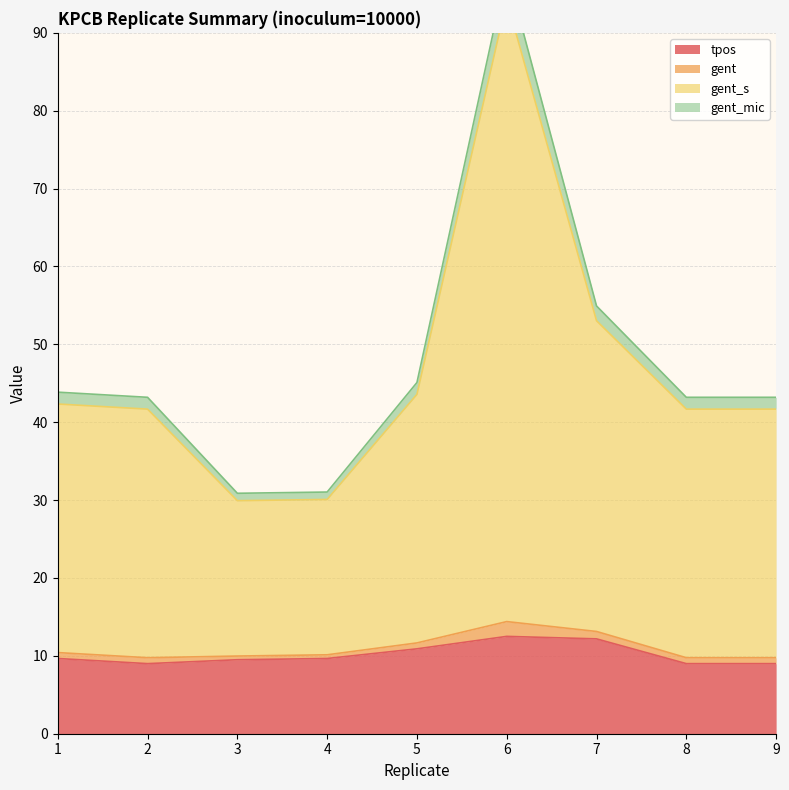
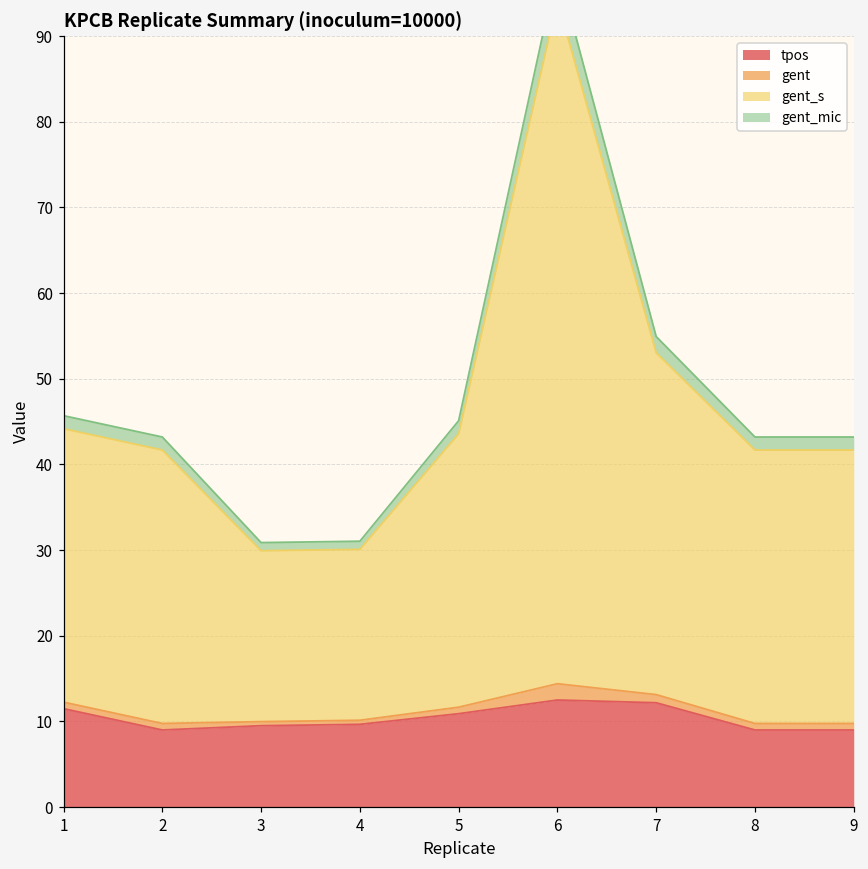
  {
    "tpos": {
-     "1": 10,
+     "1": 11,
      "2": 9,
      "3": 10,
      "4": 10,
      "5": 11,
      "6": 13,
      "7": 12,
      "8": 9,
      "9": 9
    },
    "gent_mic": {
      "1": 2,
      "2": 2,
      "3": 1,
      "4": 1,
      "5": 2,
      "7": 2,
      "8": 2,
      "9": 2
    }
  }
